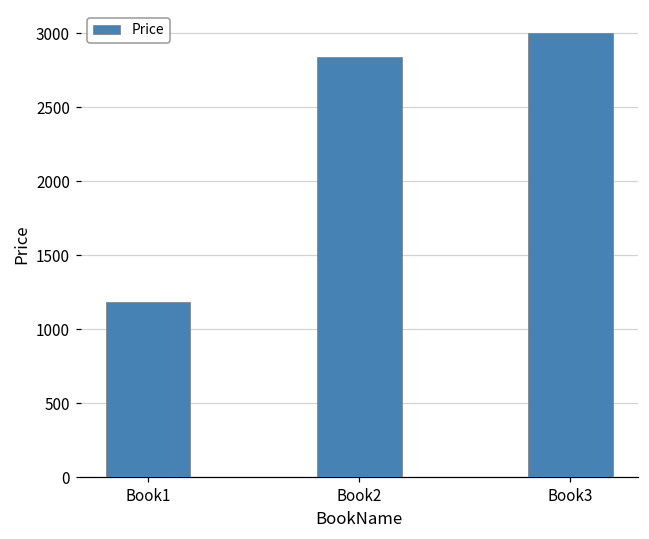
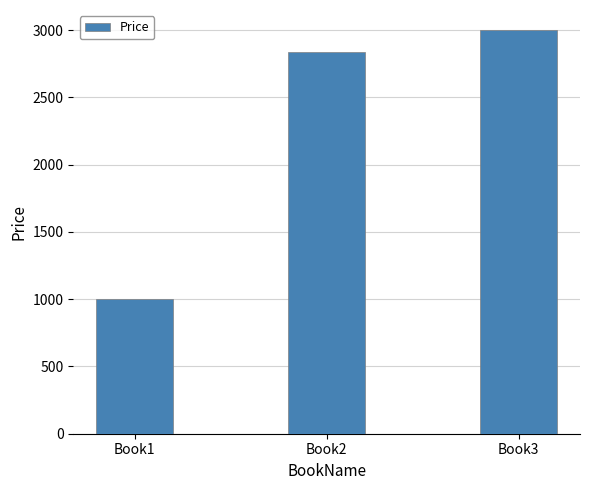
  {
-   "Book1": 1180,
+   "Book1": 1000,
    "Book2": 2840,
    "Book3": 3000
  }
